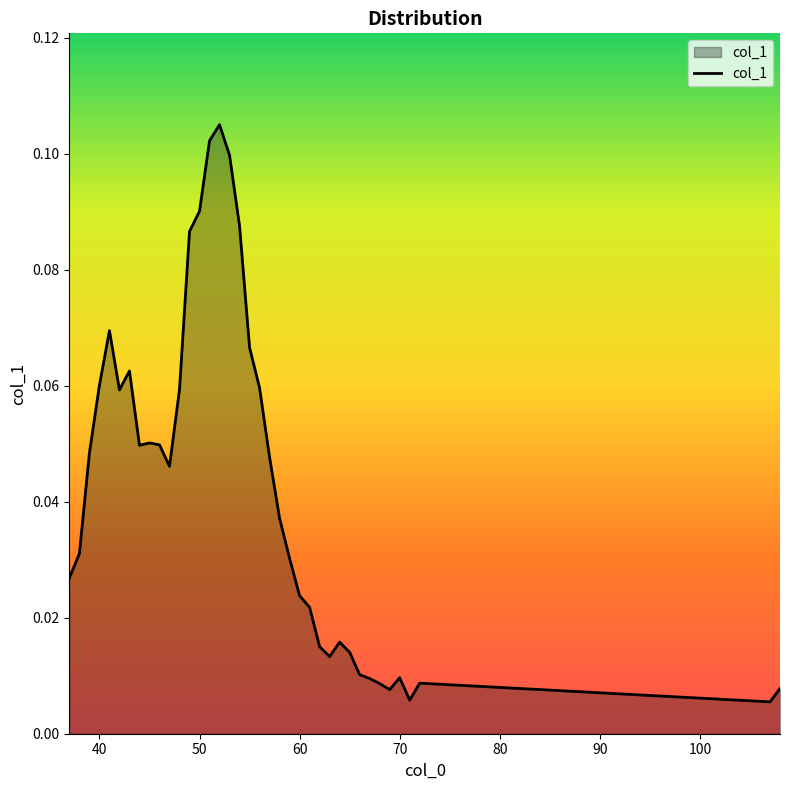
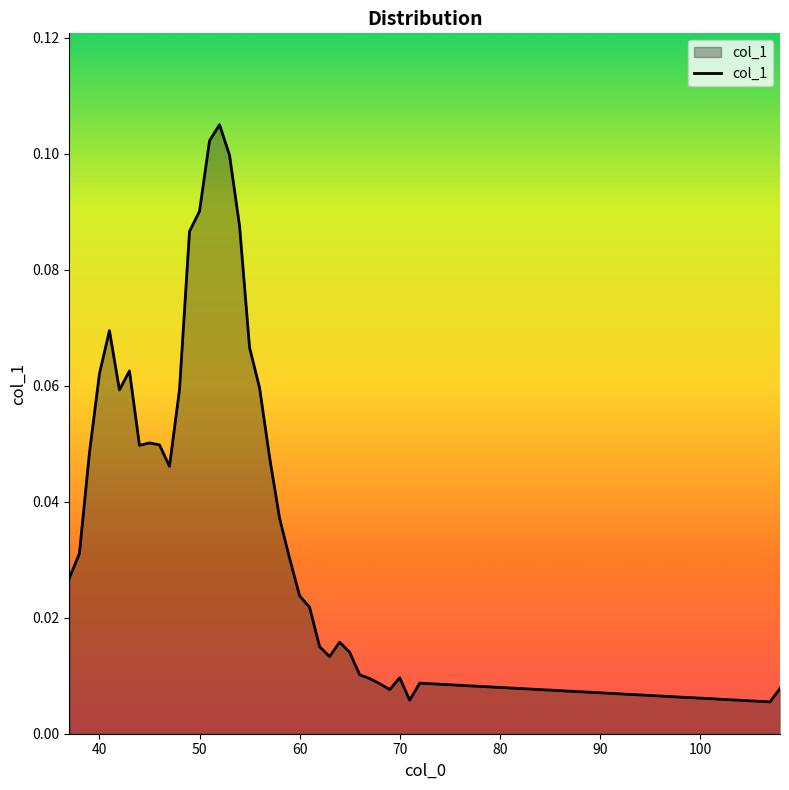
  {
-   "40": 0.060,
+   "40": 0.062,
    "50": 0.090,
    "60": 0.024,
    "70": 0.010
  }
